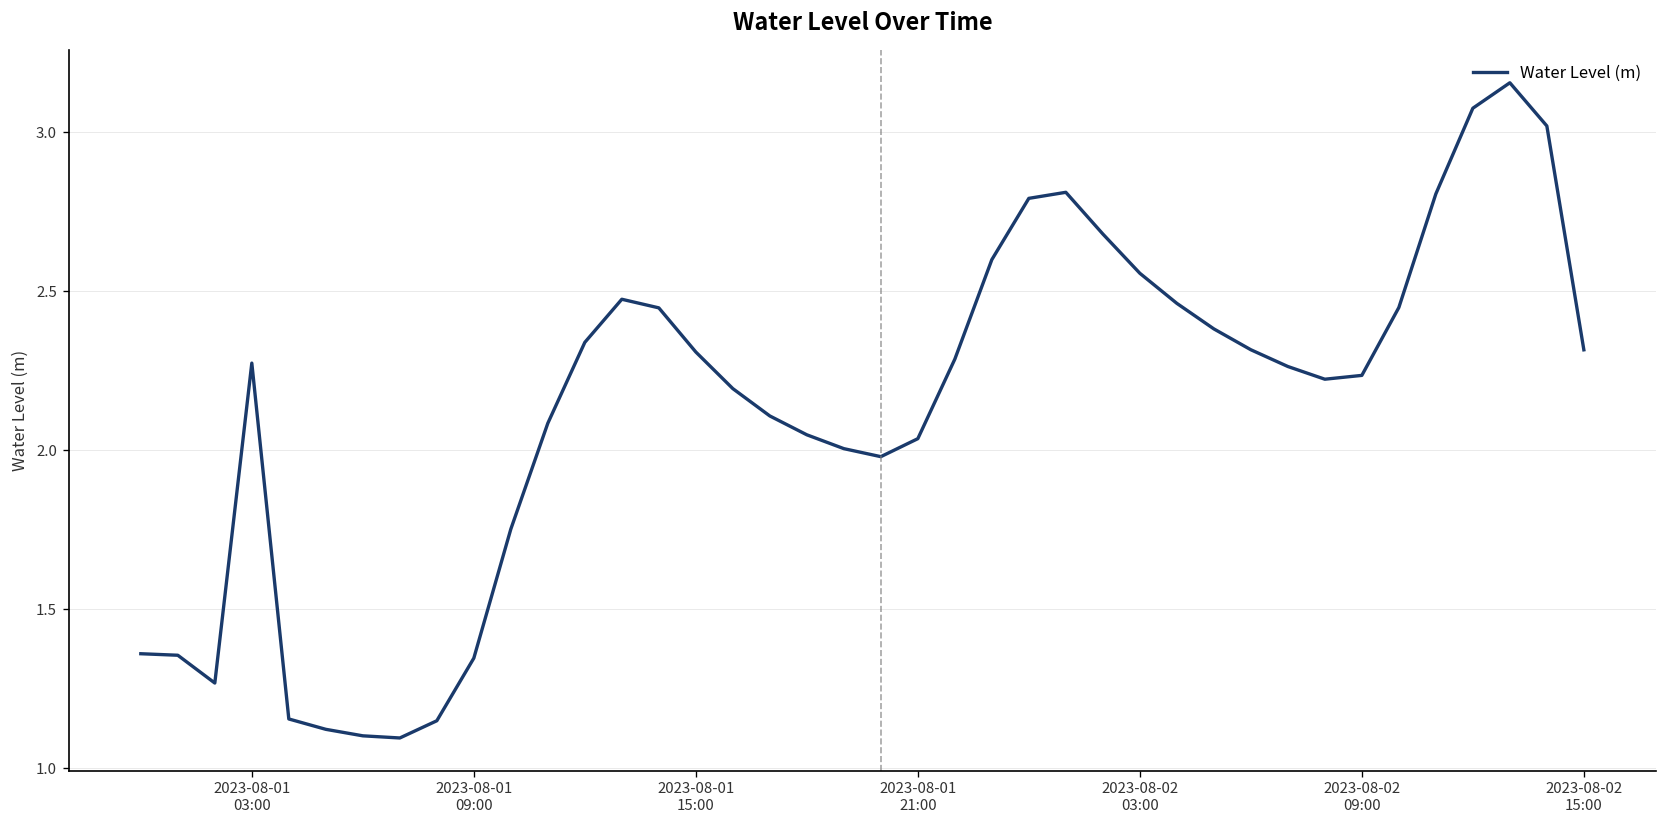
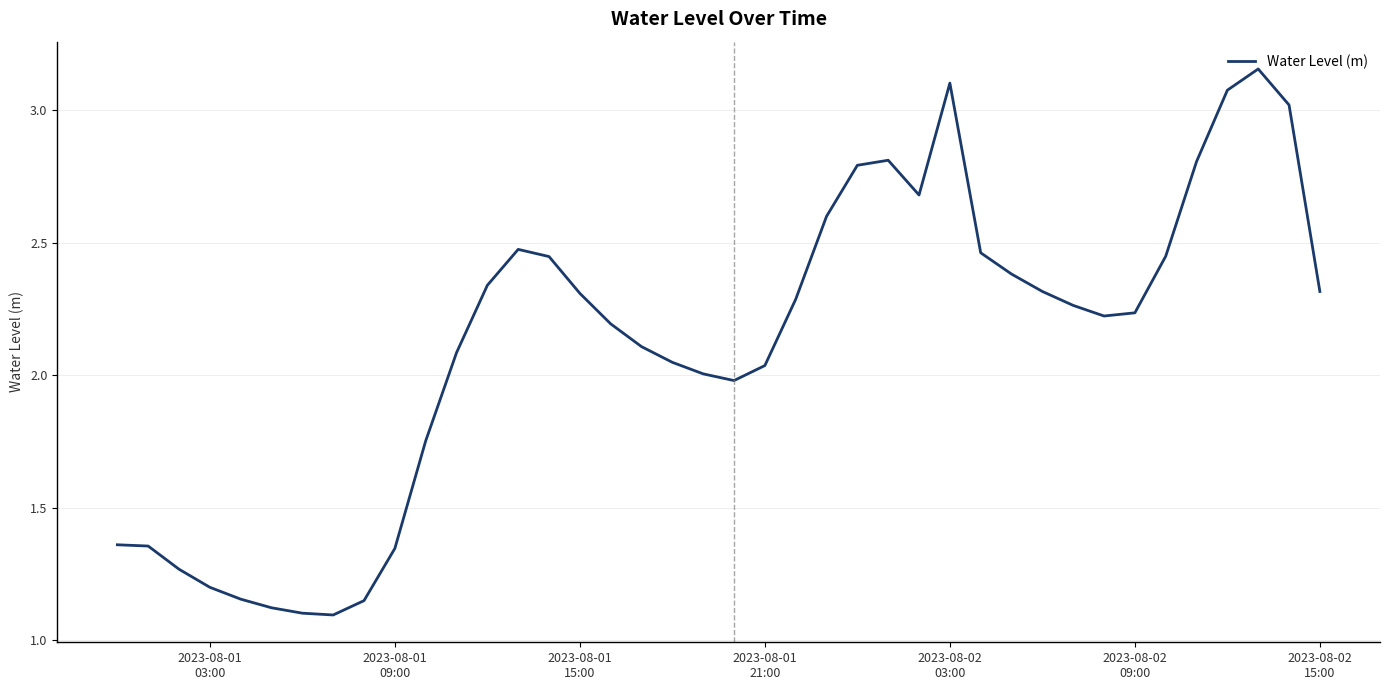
  {
-   "2023-08-01 03:00": 2.27,
+   "2023-08-01 03:00": 1.20,
    "2023-08-01 09:00": 1.35,
    "2023-08-01 15:00": 2.31,
    "2023-08-01 21:00": 2.04,
-   "2023-08-02 03:00": 2.56,
+   "2023-08-02 03:00": 3.10,
    "2023-08-02 09:00": 2.24,
    "2023-08-02 15:00": 2.32
  }
